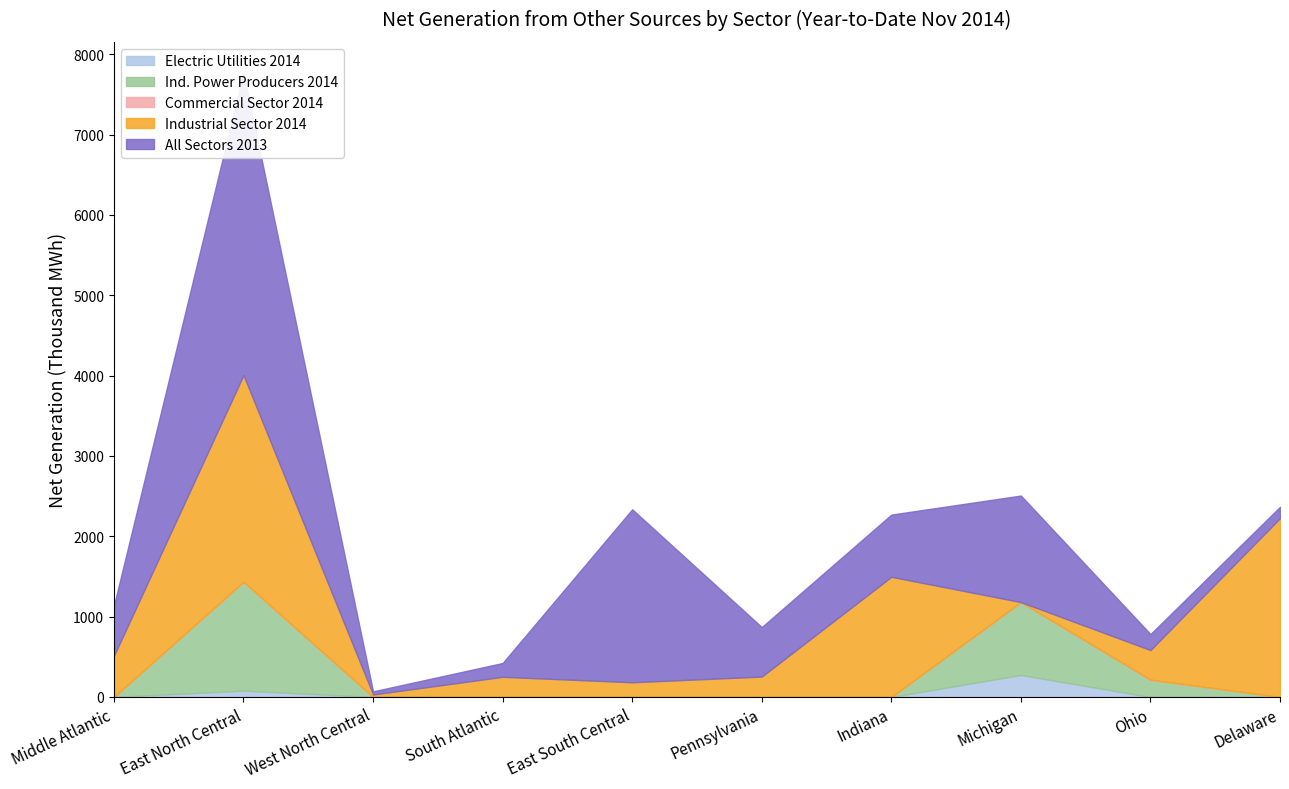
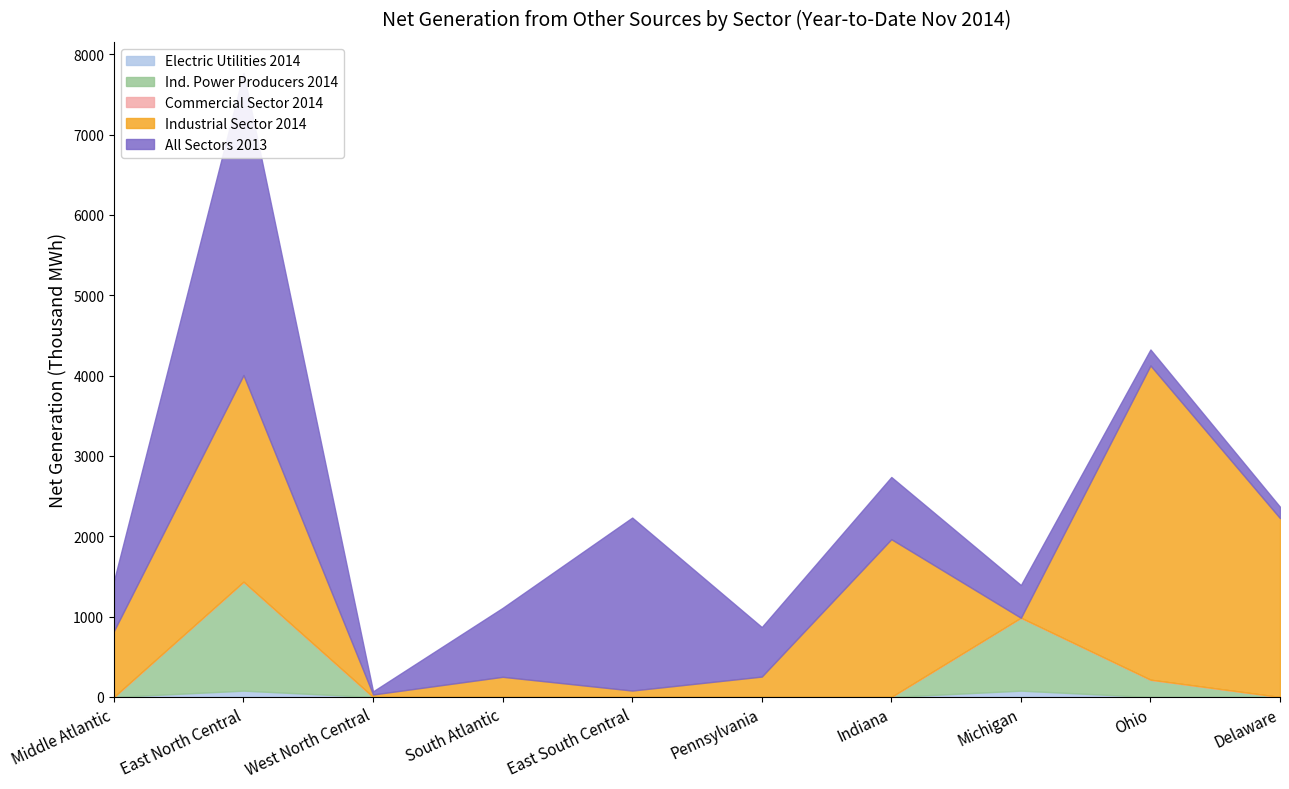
  {
    "Electric Utilities 2014": {
      "East North Central": 100,
-     "Michigan": 300,
+     "Michigan": 100,
      "Ohio": 0
    },
    "Industrial Sector 2014": {
-     "Middle Atlantic": 500,
+     "Middle Atlantic": 800,
      "East North Central": 2600,
      "South Atlantic": 300,
-     "East South Central": 200,
+     "East South Central": 100,
      "Pennsylvania": 300,
-     "Indiana": 1500,
-     "Ohio": 400,
+     "Indiana": 2000,
+     "Ohio": 3900,
      "Delaware": 2200
    },
    "All Sectors 2013": {
      "Middle Atlantic": 600,
      "West North Central": 0,
-     "South Atlantic": 200,
+     "South Atlantic": 900,
      "East South Central": 2200,
      "Pennsylvania": 600,
      "Indiana": 800,
-     "Michigan": 1300,
+     "Michigan": 400,
      "Ohio": 200,
      "Delaware": 100
    }
  }
